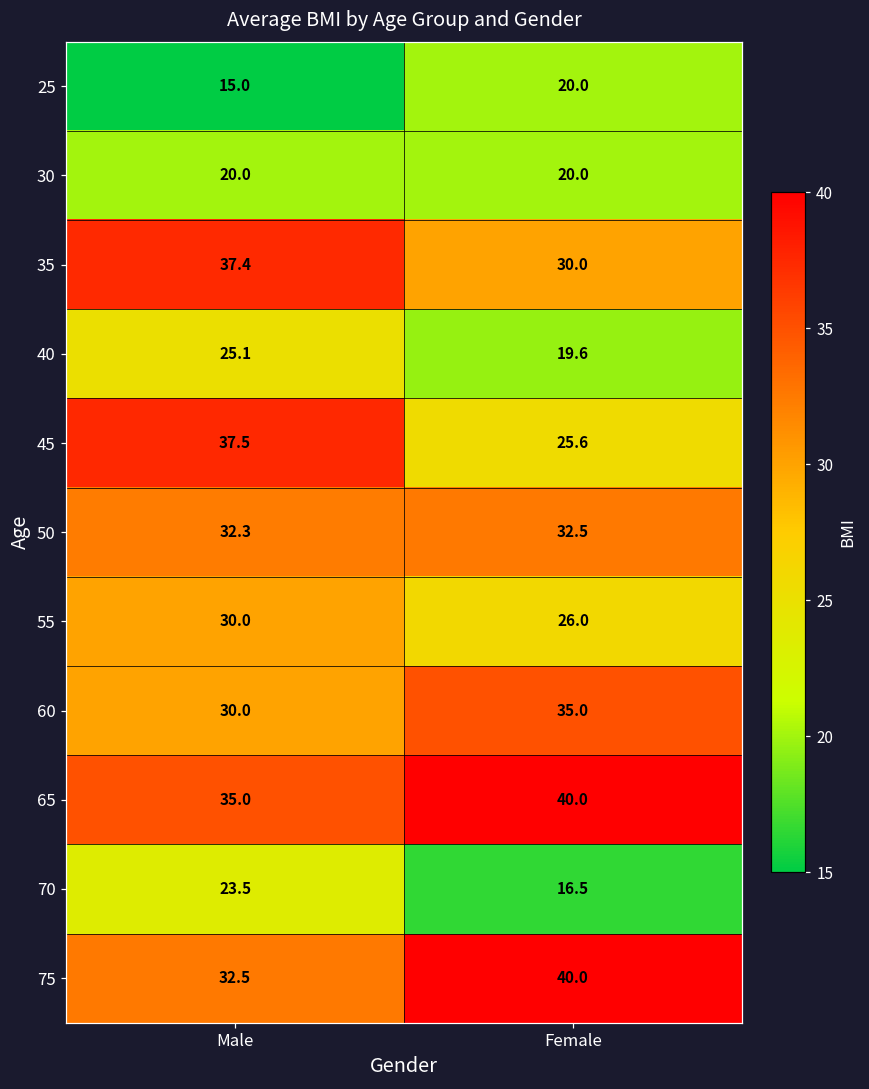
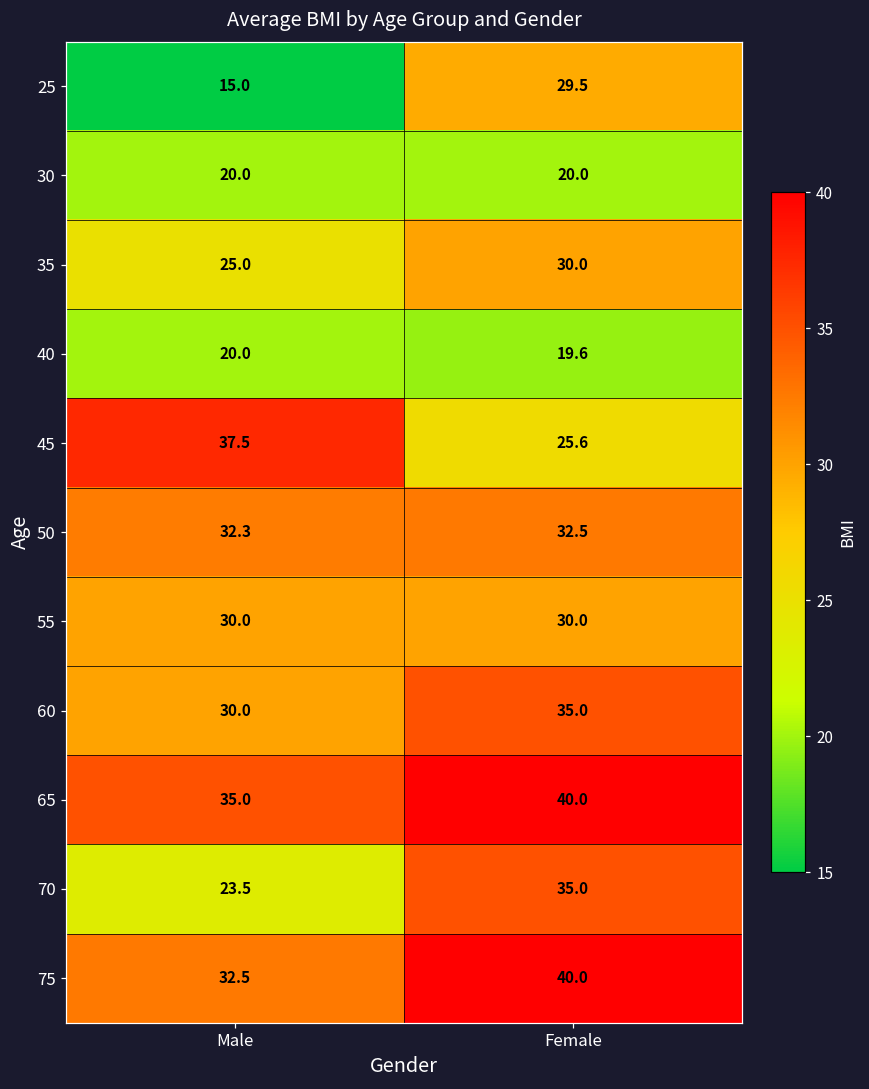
  {
    "25": {
      "Male": 15.0,
-     "Female": 20.0
+     "Female": 29.5
    },
    "30": {
      "Male": 20.0,
      "Female": 20.0
    },
    "35": {
-     "Male": 37.4,
+     "Male": 25.0,
      "Female": 30.0
    },
    "40": {
-     "Male": 25.1,
+     "Male": 20.0,
      "Female": 19.6
    },
    "45": {
      "Male": 37.5,
      "Female": 25.6
    },
    "50": {
      "Male": 32.3,
      "Female": 32.5
    },
    "55": {
      "Male": 30.0,
-     "Female": 26.0
+     "Female": 30.0
    },
    "60": {
      "Male": 30.0,
      "Female": 35.0
    },
    "65": {
      "Male": 35.0,
      "Female": 40.0
    },
    "70": {
      "Male": 23.5,
-     "Female": 16.5
+     "Female": 35.0
    },
    "75": {
      "Male": 32.5,
      "Female": 40.0
    }
  }
